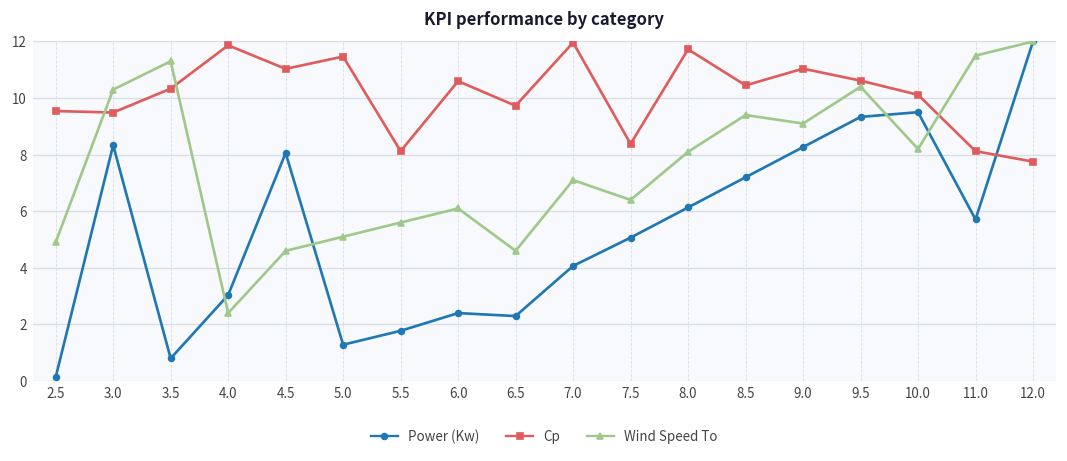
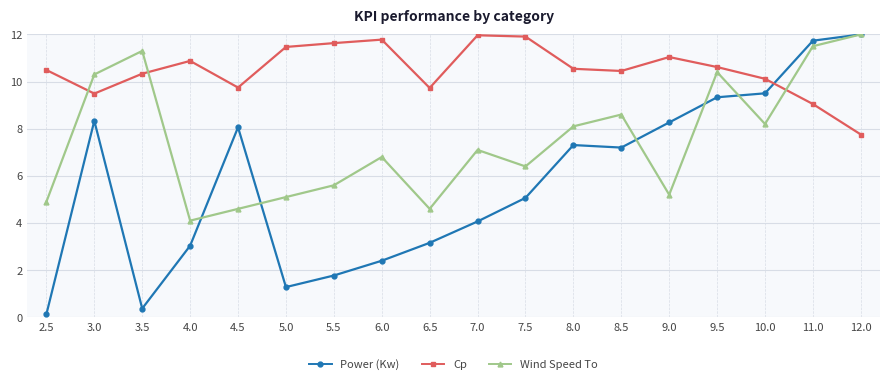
  {
    "Power (Kw)": {
      "2.5": 0.1,
      "3.0": 8.3,
-     "3.5": 0.8,
+     "3.5": 0.4,
      "4.0": 3.0,
      "4.5": 8.1,
      "5.0": 1.3,
      "5.5": 1.8,
      "6.0": 2.4,
-     "6.5": 2.3,
+     "6.5": 3.2,
      "7.0": 4.1,
      "7.5": 5.1,
-     "8.0": 6.1,
+     "8.0": 7.3,
      "8.5": 7.2,
      "9.0": 8.3,
      "9.5": 9.3,
      "10.0": 9.5,
-     "11.0": 5.7
+     "11.0": 11.7
    },
    "Cp": {
-     "2.5": 9.5,
+     "2.5": 10.5,
      "3.0": 9.5,
      "3.5": 10.3,
-     "4.0": 11.9,
-     "4.5": 11.0,
+     "4.0": 10.9,
+     "4.5": 9.7,
      "5.0": 11.5,
-     "5.5": 8.1,
-     "6.0": 10.6,
+     "5.5": 11.6,
+     "6.0": 11.8,
      "6.5": 9.7,
      "7.0": 12.0,
-     "7.5": 8.4,
-     "8.0": 11.7,
+     "7.5": 11.9,
+     "8.0": 10.5,
      "8.5": 10.4,
      "9.0": 11.0,
      "9.5": 10.6,
      "10.0": 10.1,
-     "11.0": 8.1,
+     "11.0": 9.0,
      "12.0": 7.8
    },
    "Wind Speed To": {
      "2.5": 4.9,
      "3.0": 10.3,
      "3.5": 11.3,
-     "4.0": 2.4,
+     "4.0": 4.1,
      "4.5": 4.6,
      "5.0": 5.1,
      "5.5": 5.6,
-     "6.0": 6.1,
+     "6.0": 6.8,
      "6.5": 4.6,
      "7.0": 7.1,
      "7.5": 6.4,
      "8.0": 8.1,
-     "8.5": 9.4,
-     "9.0": 9.1,
+     "8.5": 8.6,
+     "9.0": 5.2,
      "9.5": 10.4,
      "10.0": 8.2,
      "11.0": 11.5
    }
  }
